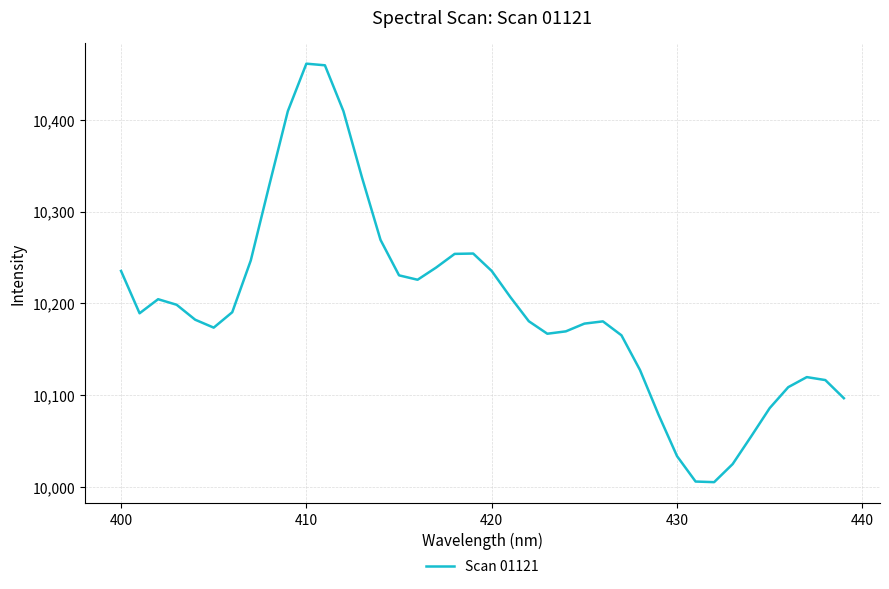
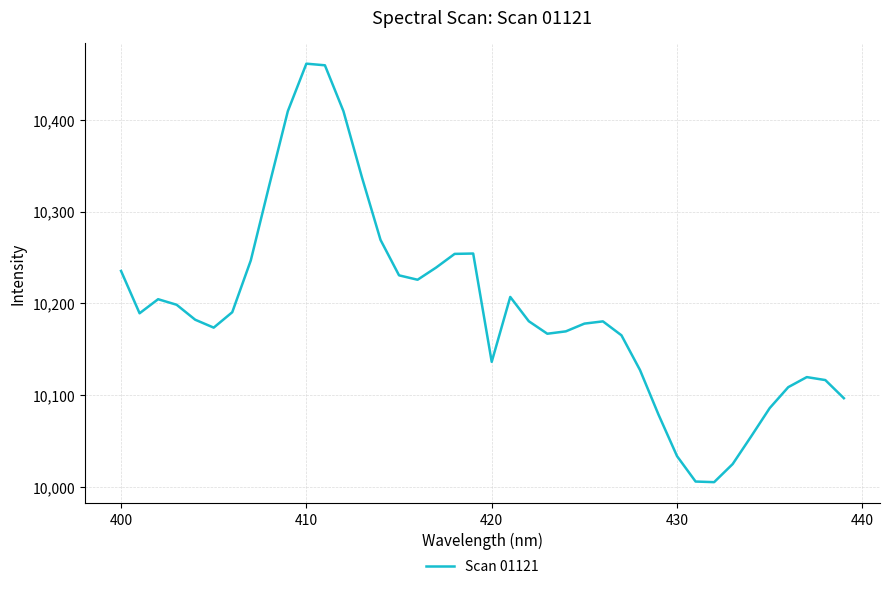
  {
    "400": "10,240",
    "410": "10,460",
-   "420": "10,240",
+   "420": "10,140",
    "430": "10,030"
  }
